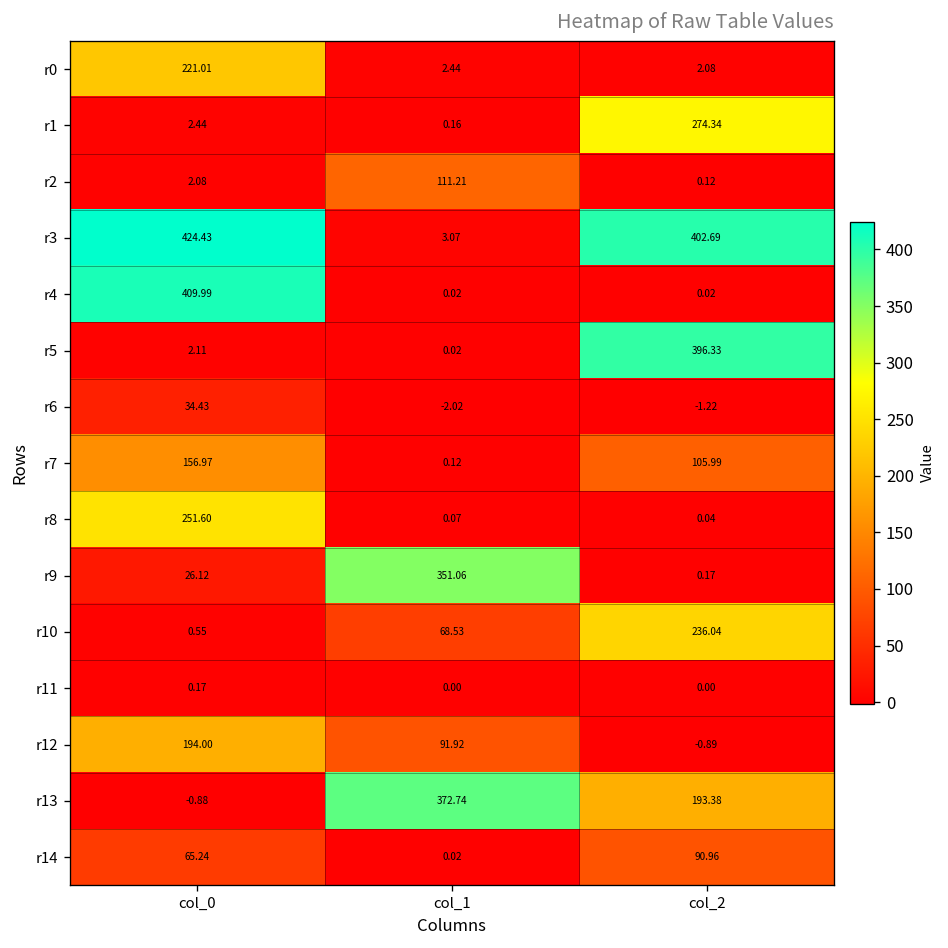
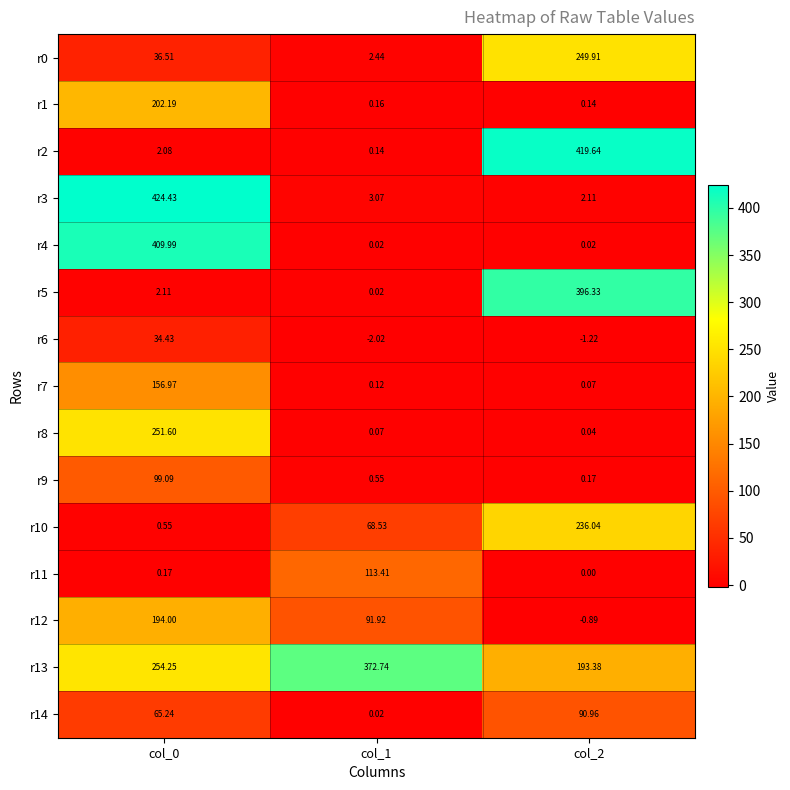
  {
    "r0": {
-     "col_0": 221.01,
+     "col_0": 36.51,
      "col_1": 2.44,
-     "col_2": 2.08
+     "col_2": 249.91
    },
    "r1": {
-     "col_0": 2.44,
+     "col_0": 202.19,
      "col_1": 0.16,
-     "col_2": 274.34
+     "col_2": 0.14
    },
    "r2": {
      "col_0": 2.08,
-     "col_1": 111.21,
-     "col_2": 0.12
+     "col_1": 0.14,
+     "col_2": 419.64
    },
    "r3": {
      "col_0": 424.43,
      "col_1": 3.07,
-     "col_2": 402.69
+     "col_2": 2.11
    },
    "r4": {
      "col_0": 409.99,
      "col_1": 0.02,
      "col_2": 0.02
    },
    "r5": {
      "col_0": 2.11,
      "col_1": 0.02,
      "col_2": 396.33
    },
    "r6": {
      "col_0": 34.43,
      "col_1": -2.02,
      "col_2": -1.22
    },
    "r7": {
      "col_0": 156.97,
      "col_1": 0.12,
-     "col_2": 105.99
+     "col_2": 0.07
    },
    "r8": {
      "col_0": 251.60,
      "col_1": 0.07,
      "col_2": 0.04
    },
    "r9": {
-     "col_0": 26.12,
-     "col_1": 351.06,
+     "col_0": 99.09,
+     "col_1": 0.55,
      "col_2": 0.17
    },
    "r10": {
      "col_0": 0.55,
      "col_1": 68.53,
      "col_2": 236.04
    },
    "r11": {
      "col_0": 0.17,
-     "col_1": 0.00,
+     "col_1": 113.41,
      "col_2": 0.00
    },
    "r12": {
      "col_0": 194.00,
      "col_1": 91.92,
      "col_2": -0.89
    },
    "r13": {
-     "col_0": -0.88,
+     "col_0": 254.25,
      "col_1": 372.74,
      "col_2": 193.38
    },
    "r14": {
      "col_0": 65.24,
      "col_1": 0.02,
      "col_2": 90.96
    }
  }
